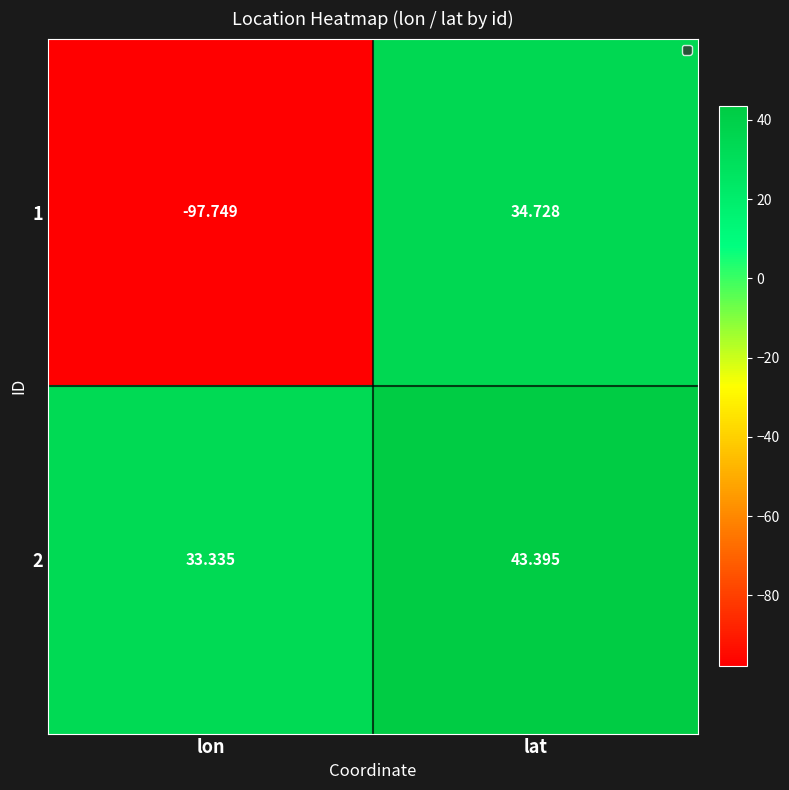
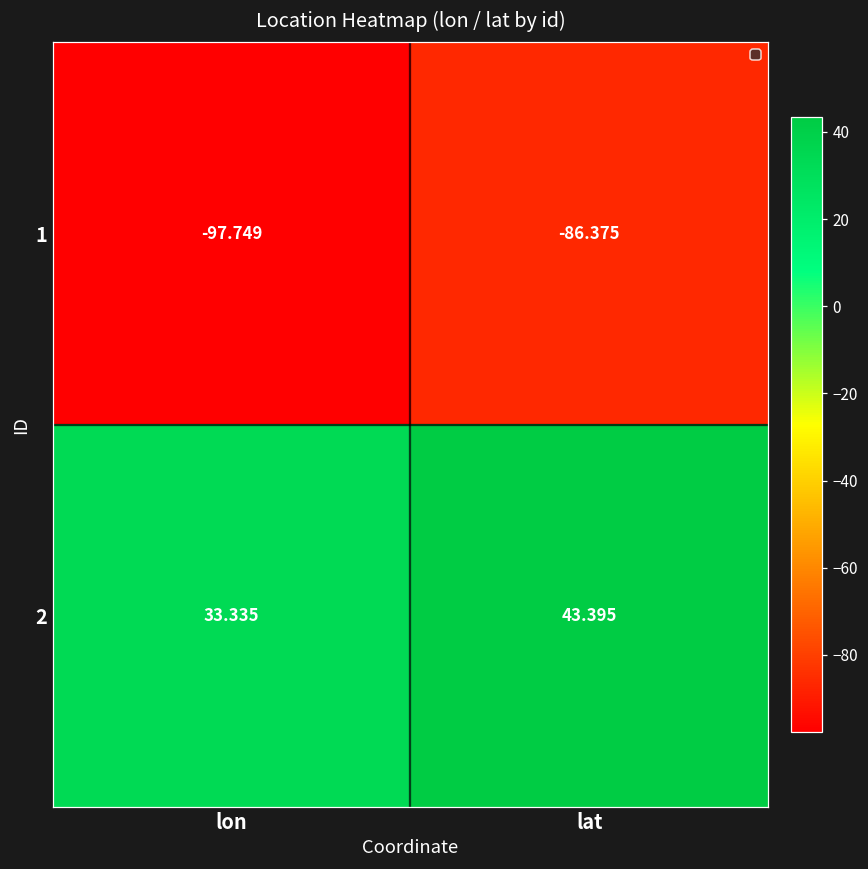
  {
    "1": {
      "lon": -97.749,
-     "lat": 34.728
+     "lat": -86.375
    },
    "2": {
      "lon": 33.335,
      "lat": 43.395
    }
  }
